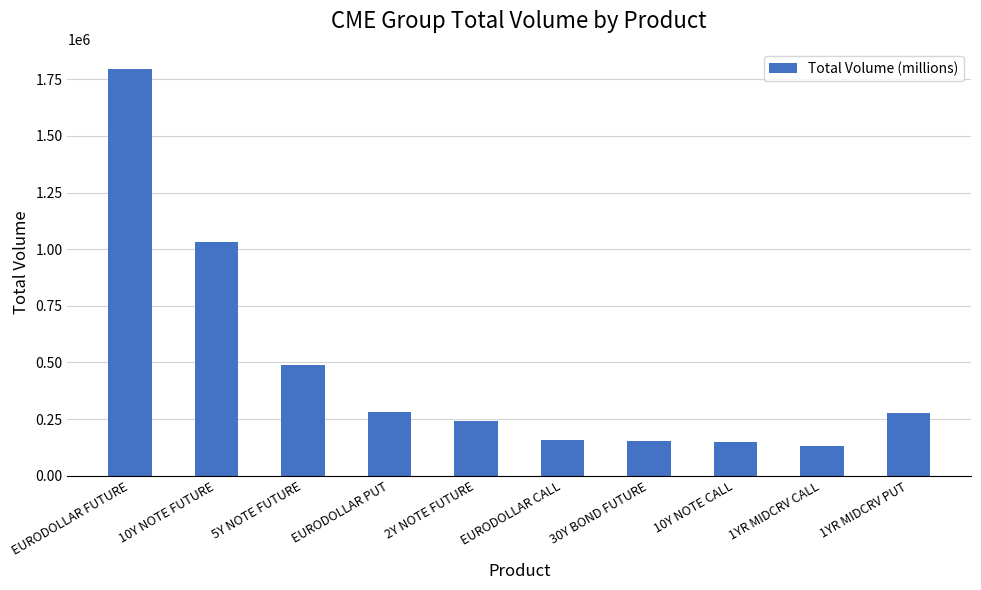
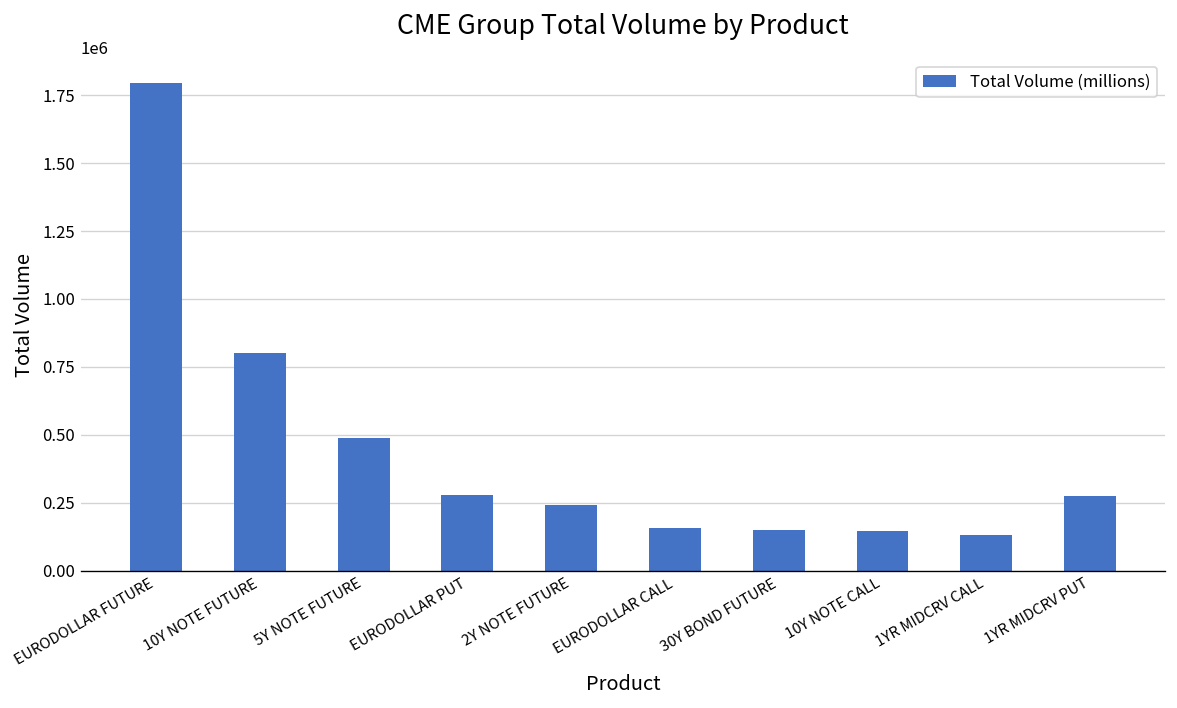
  {
    "EURODOLLAR FUTURE": 1790000,
-   "10Y NOTE FUTURE": 1030000,
+   "10Y NOTE FUTURE": 800000,
    "5Y NOTE FUTURE": 490000,
    "EURODOLLAR PUT": 280000,
    "2Y NOTE FUTURE": 240000,
    "EURODOLLAR CALL": 160000,
    "30Y BOND FUTURE": 150000,
    "10Y NOTE CALL": 150000,
    "1YR MIDCRV CALL": 130000,
    "1YR MIDCRV PUT": 280000
  }
